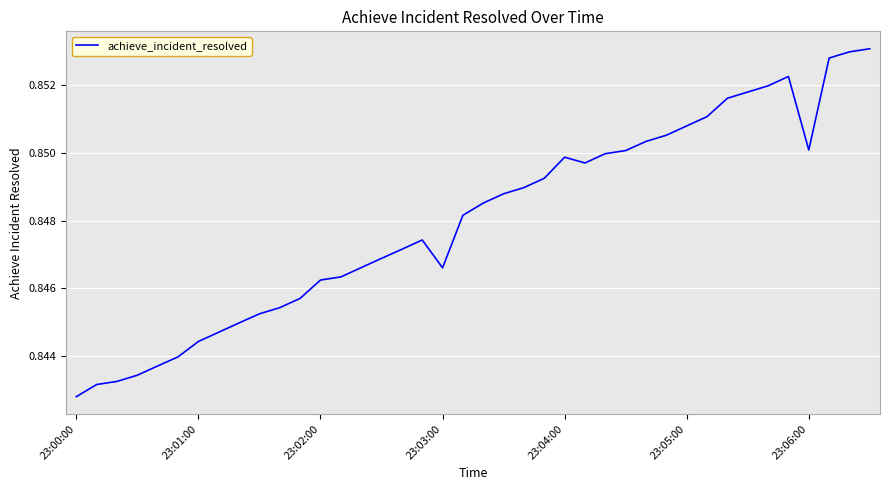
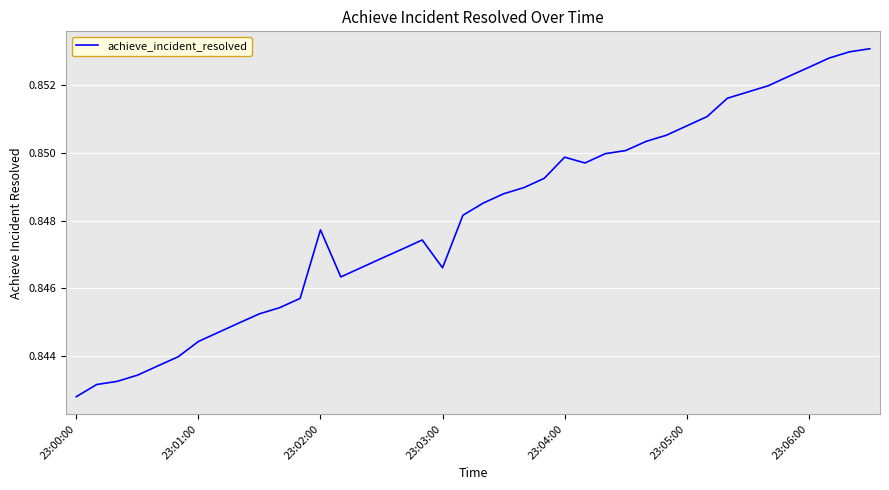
  {
    "23:00:00": 0.8428,
    "23:01:00": 0.8444,
-   "23:02:00": 0.8462,
+   "23:02:00": 0.8477,
    "23:03:00": 0.8466,
    "23:04:00": 0.8499,
    "23:05:00": 0.8508,
-   "23:06:00": 0.8501
+   "23:06:00": 0.8525
  }
